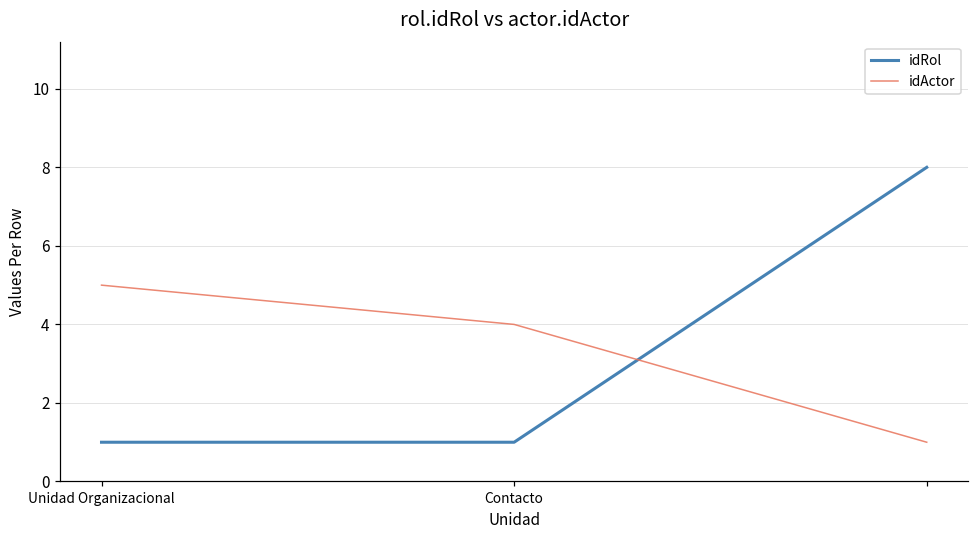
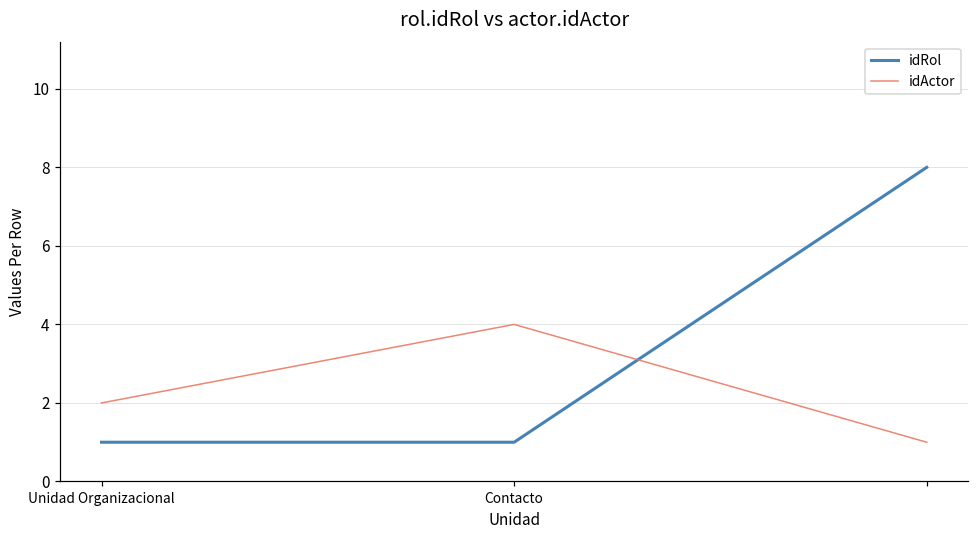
  {
    "idRol": {
      "Unidad Organizacional": 1,
      "Contacto": 1
    },
    "idActor": {
-     "Unidad Organizacional": 5,
+     "Unidad Organizacional": 2,
      "Contacto": 4
    }
  }
